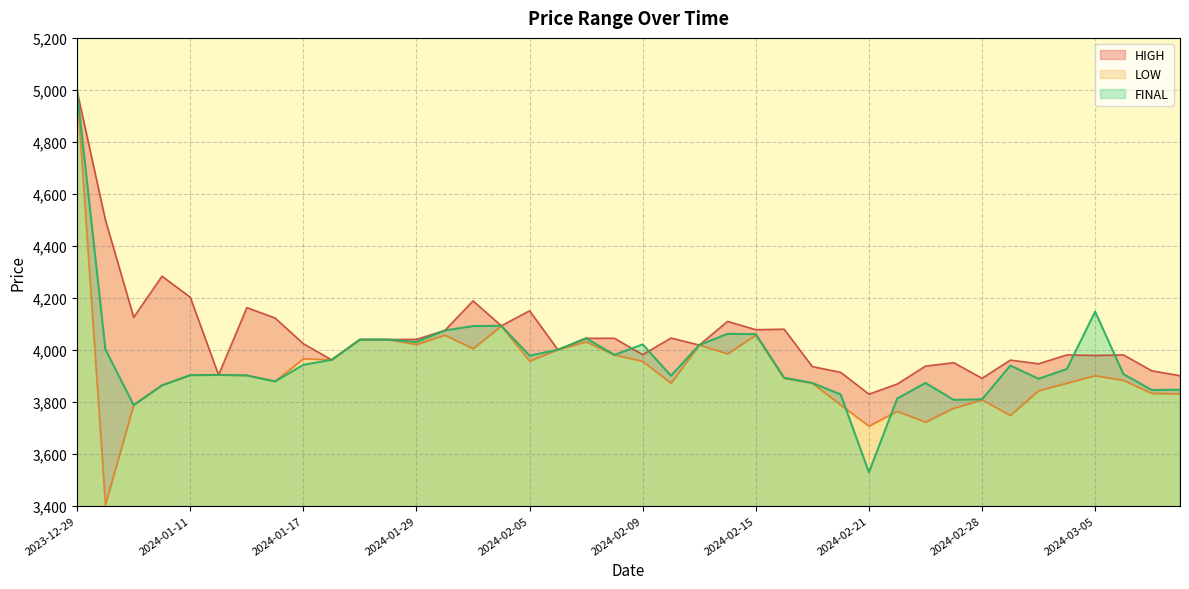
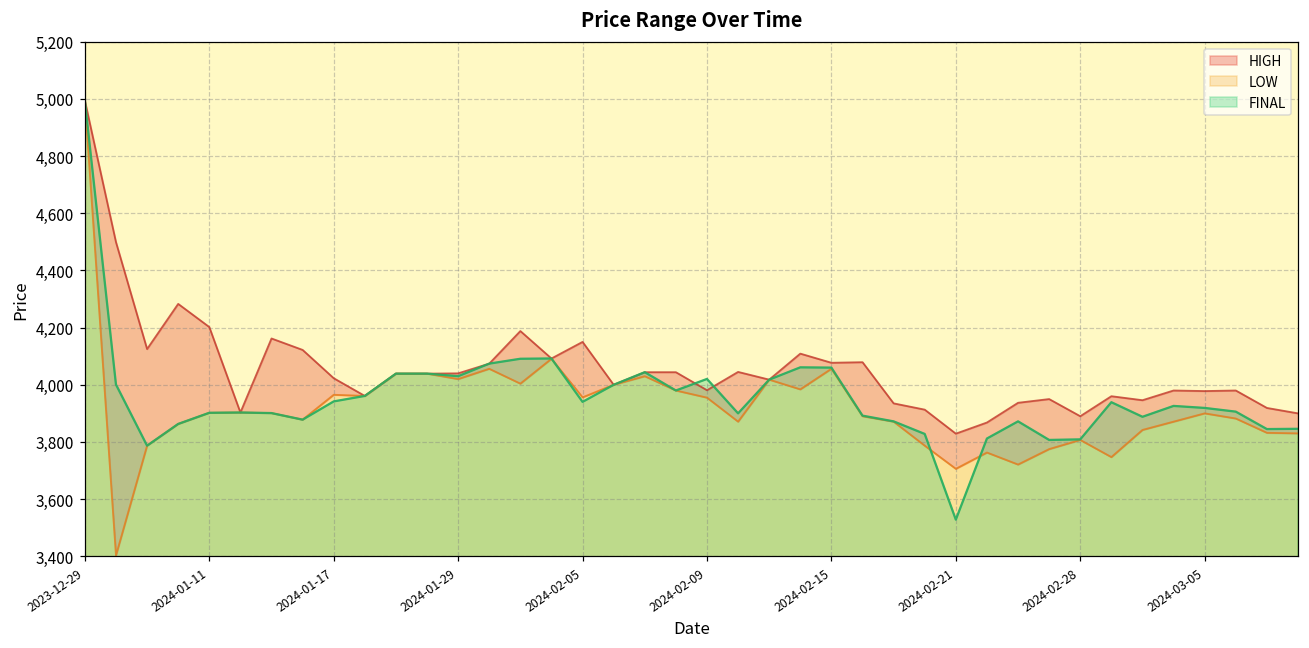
  {
    "FINAL": {
      "2024-01-17": "3,940",
      "2024-01-29": "4,030",
-     "2024-02-05": "3,980",
+     "2024-02-05": "3,940",
      "2024-02-09": "4,020",
      "2024-02-21": "3,530",
-     "2024-03-05": "4,150"
+     "2024-03-05": "3,920"
    }
  }
